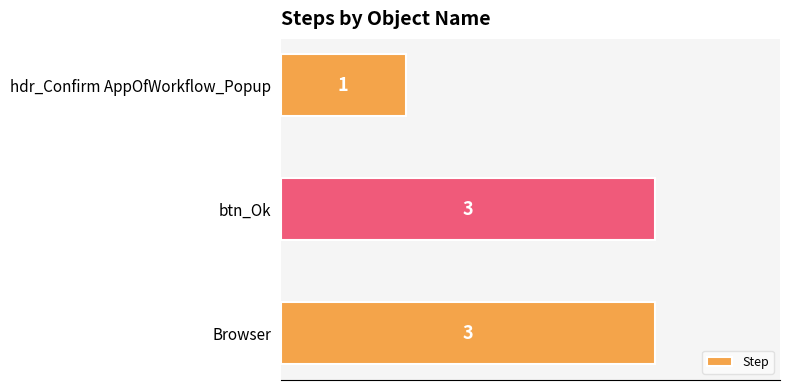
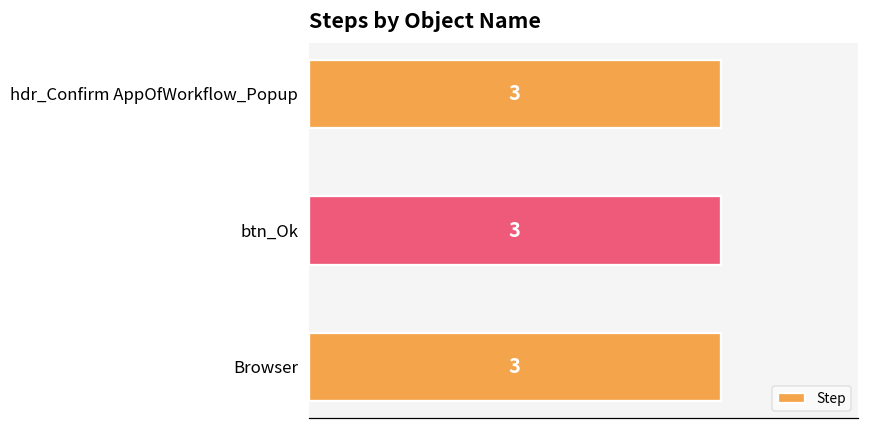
  {
-   "hdr_Confirm AppOfWorkflow_Popup": 1,
+   "hdr_Confirm AppOfWorkflow_Popup": 3,
    "btn_Ok": 3,
    "Browser": 3
  }
